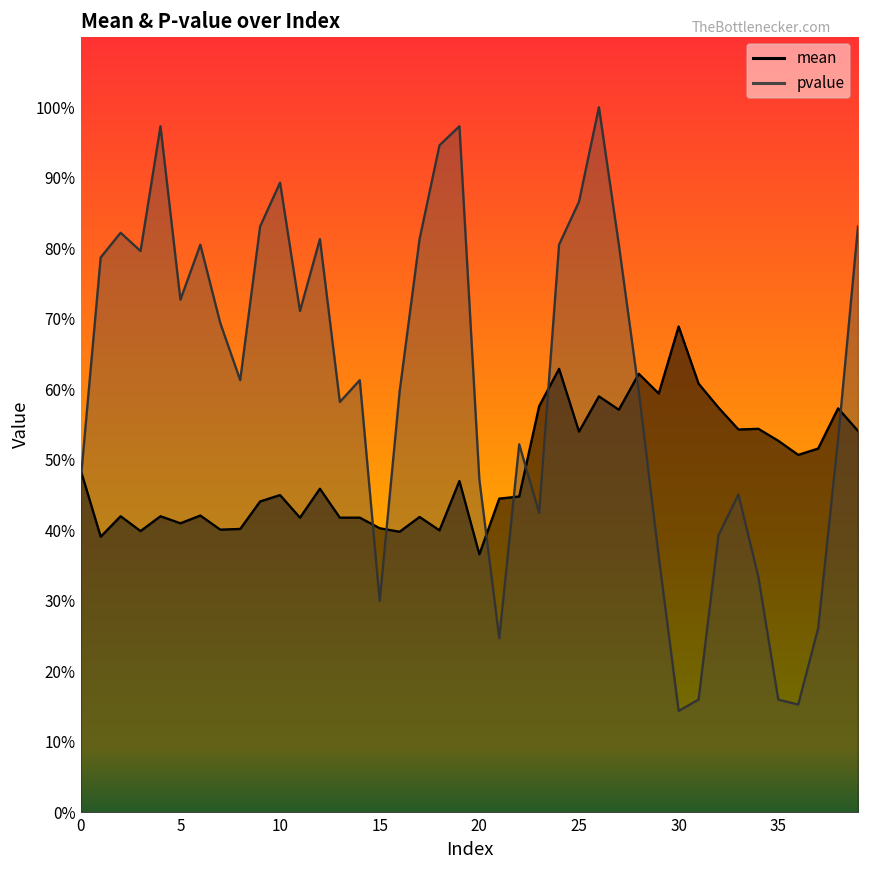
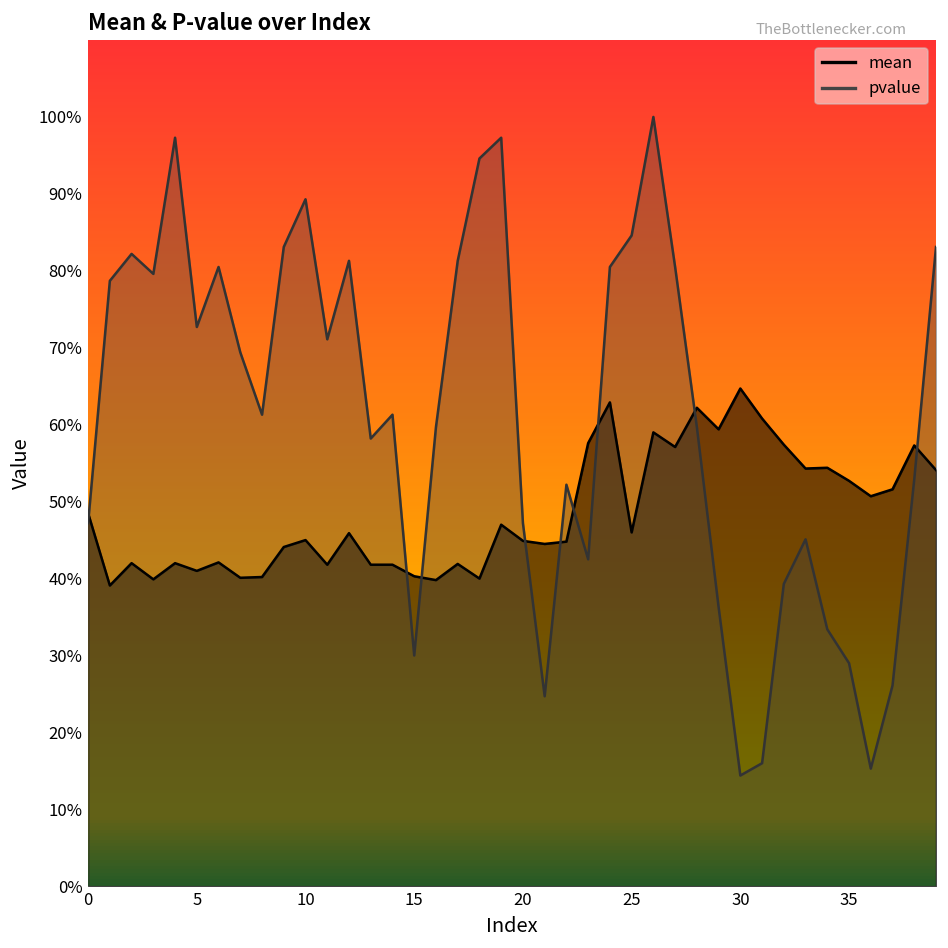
  {
    "mean": {
      "0": "49%",
      "5": "41%",
      "10": "45%",
      "15": "40%",
-     "20": "37%",
-     "25": "54%",
-     "30": "69%",
+     "20": "45%",
+     "25": "46%",
+     "30": "65%",
      "35": "53%"
    },
    "pvalue": {
      "0": "47%",
      "5": "73%",
      "10": "89%",
      "15": "30%",
      "20": "47%",
-     "25": "87%",
+     "25": "85%",
      "30": "14%",
-     "35": "16%"
+     "35": "29%"
    }
  }
